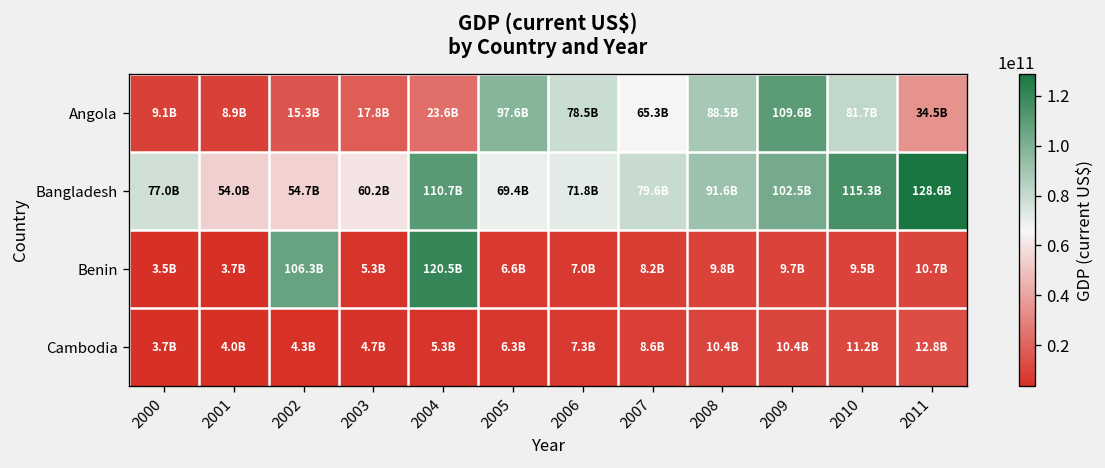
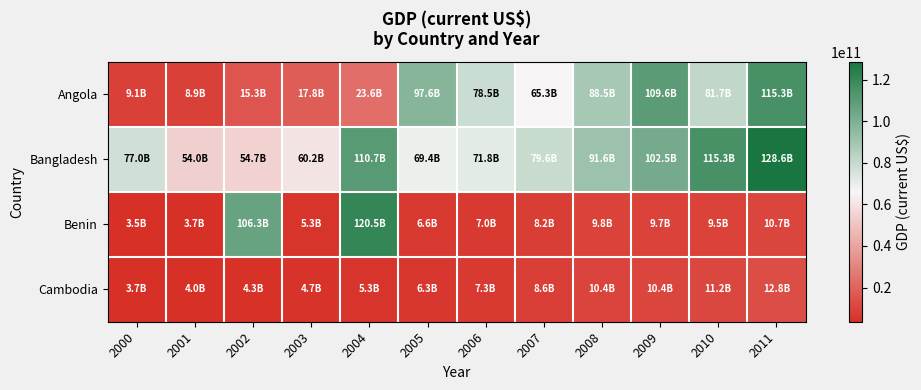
  {
    "Angola": {
      "2000": "9.1B",
      "2001": "8.9B",
      "2002": "15.3B",
      "2003": "17.8B",
      "2004": "23.6B",
      "2005": "97.6B",
      "2006": "78.5B",
      "2007": "65.3B",
      "2008": "88.5B",
      "2009": "109.6B",
      "2010": "81.7B",
-     "2011": "34.5B"
+     "2011": "115.3B"
    },
    "Bangladesh": {
      "2000": "77.0B",
      "2001": "54.0B",
      "2002": "54.7B",
      "2003": "60.2B",
      "2004": "110.7B",
      "2005": "69.4B",
      "2006": "71.8B",
      "2007": "79.6B",
      "2008": "91.6B",
      "2009": "102.5B",
      "2010": "115.3B",
      "2011": "128.6B"
    },
    "Benin": {
      "2000": "3.5B",
      "2001": "3.7B",
      "2002": "106.3B",
      "2003": "5.3B",
      "2004": "120.5B",
      "2005": "6.6B",
      "2006": "7.0B",
      "2007": "8.2B",
      "2008": "9.8B",
      "2009": "9.7B",
      "2010": "9.5B",
      "2011": "10.7B"
    },
    "Cambodia": {
      "2000": "3.7B",
      "2001": "4.0B",
      "2002": "4.3B",
      "2003": "4.7B",
      "2004": "5.3B",
      "2005": "6.3B",
      "2006": "7.3B",
      "2007": "8.6B",
      "2008": "10.4B",
      "2009": "10.4B",
      "2010": "11.2B",
      "2011": "12.8B"
    }
  }
